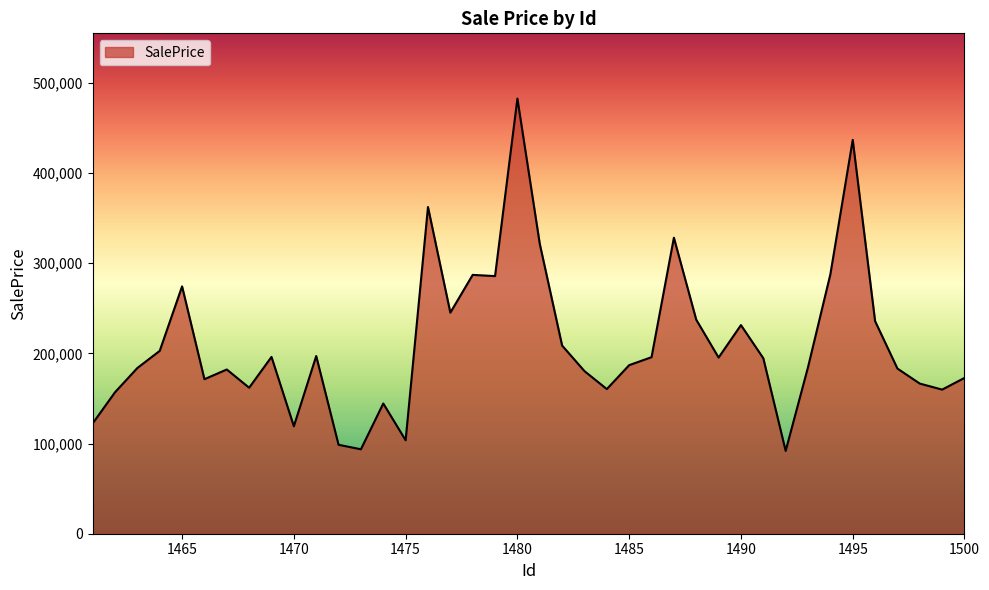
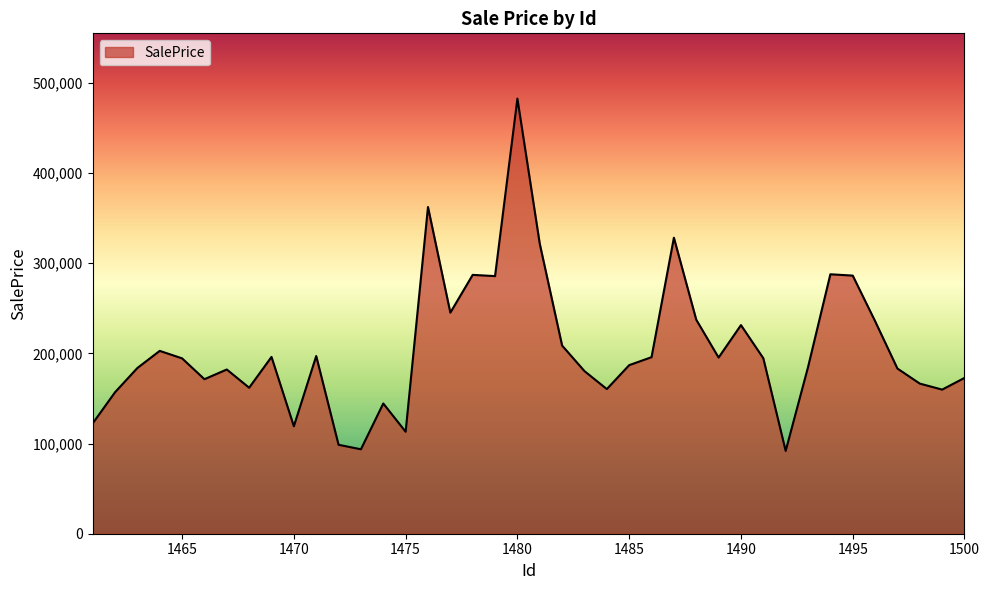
  {
-   "1465": "270,000",
+   "1465": "190,000",
    "1470": "120,000",
-   "1475": "100,000",
+   "1475": "110,000",
    "1480": "480,000",
    "1485": "190,000",
    "1490": "230,000",
-   "1495": "440,000",
+   "1495": "290,000",
    "1500": "170,000"
  }
